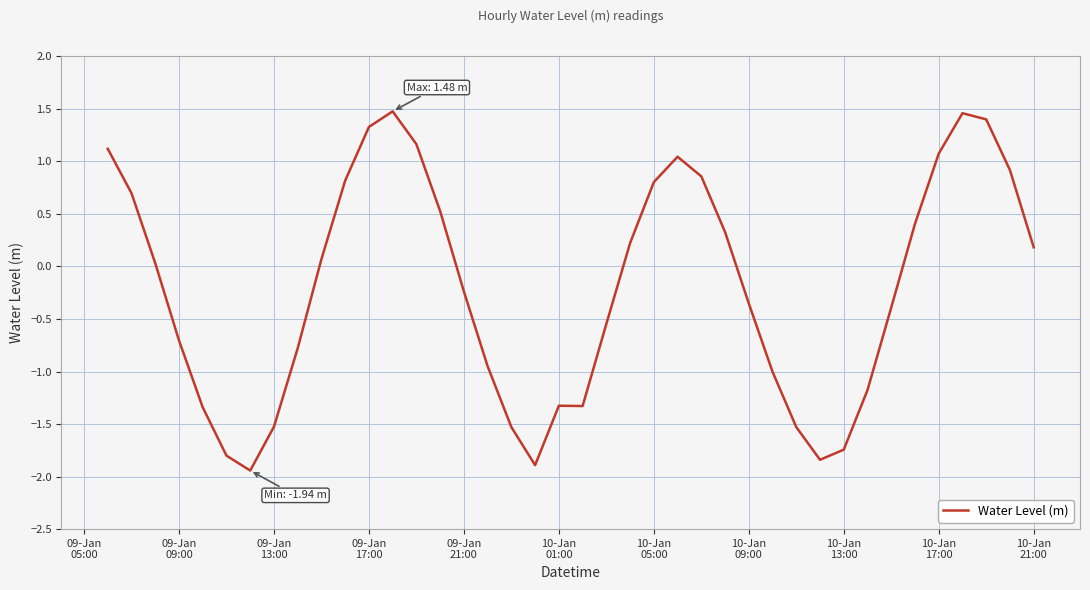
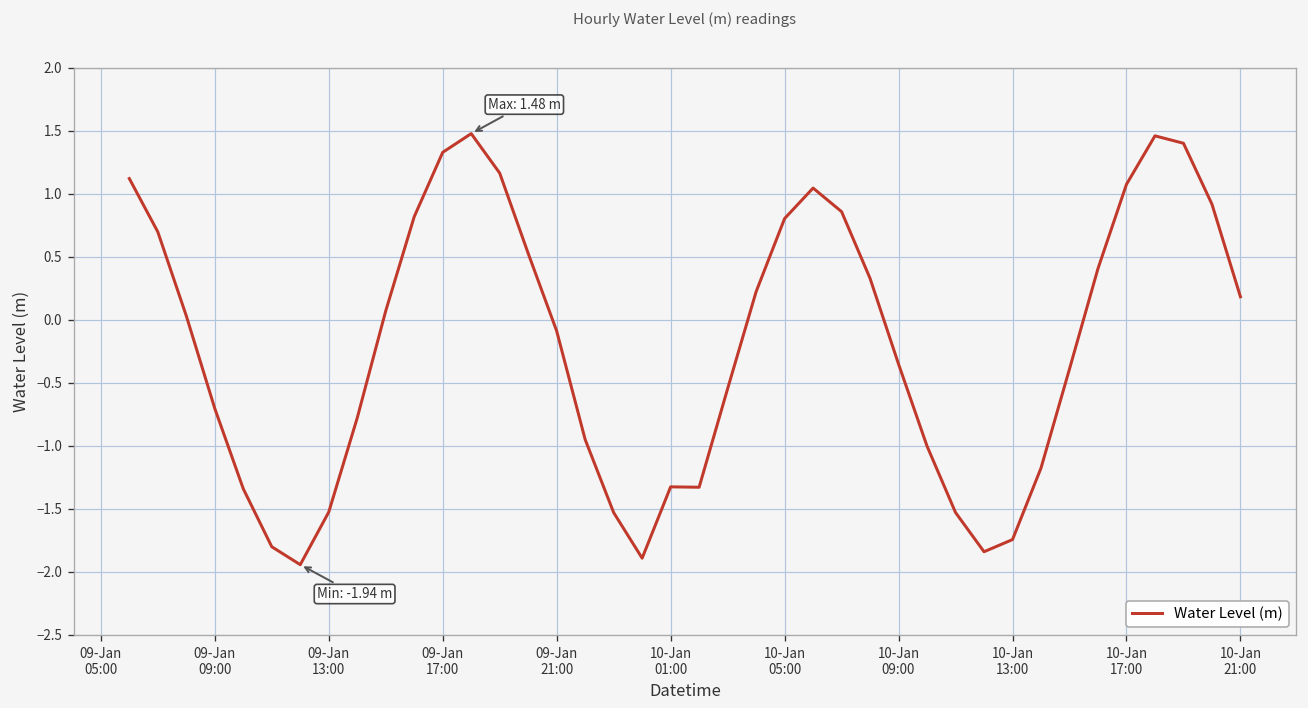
  {
    "09-Jan 09:00": -0.70,
    "09-Jan 13:00": -1.53,
    "09-Jan 17:00": 1.33,
-   "09-Jan 21:00": -0.24,
+   "09-Jan 21:00": -0.09,
    "10-Jan 01:00": -1.33,
    "10-Jan 05:00": 0.80,
    "10-Jan 09:00": -0.35,
    "10-Jan 13:00": -1.74,
    "10-Jan 17:00": 1.07,
    "10-Jan 21:00": 0.18
  }
